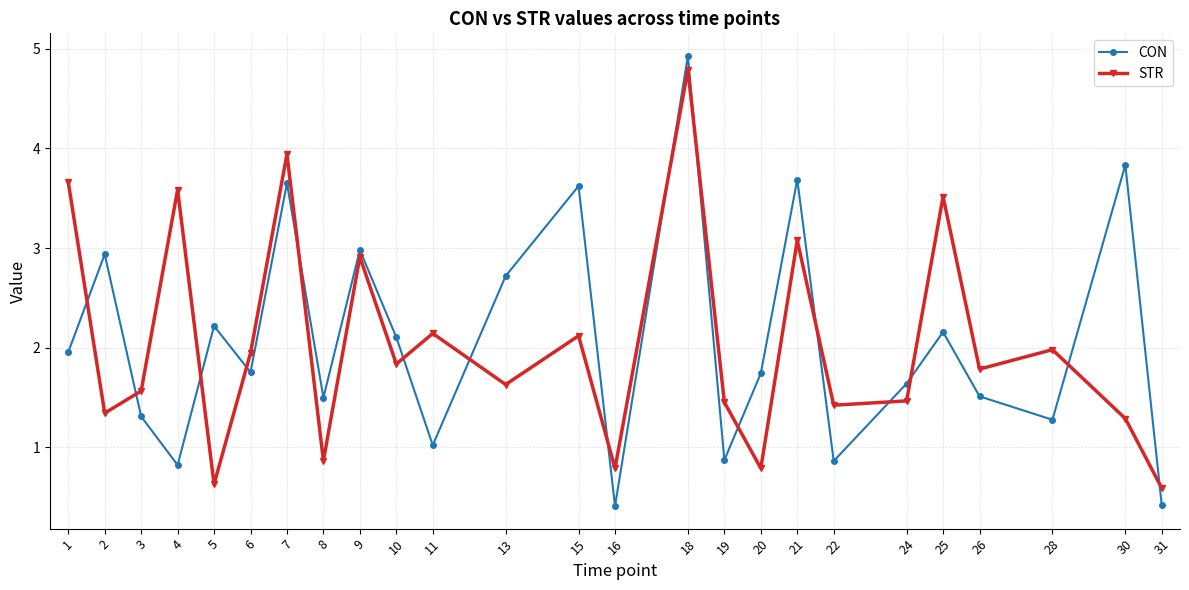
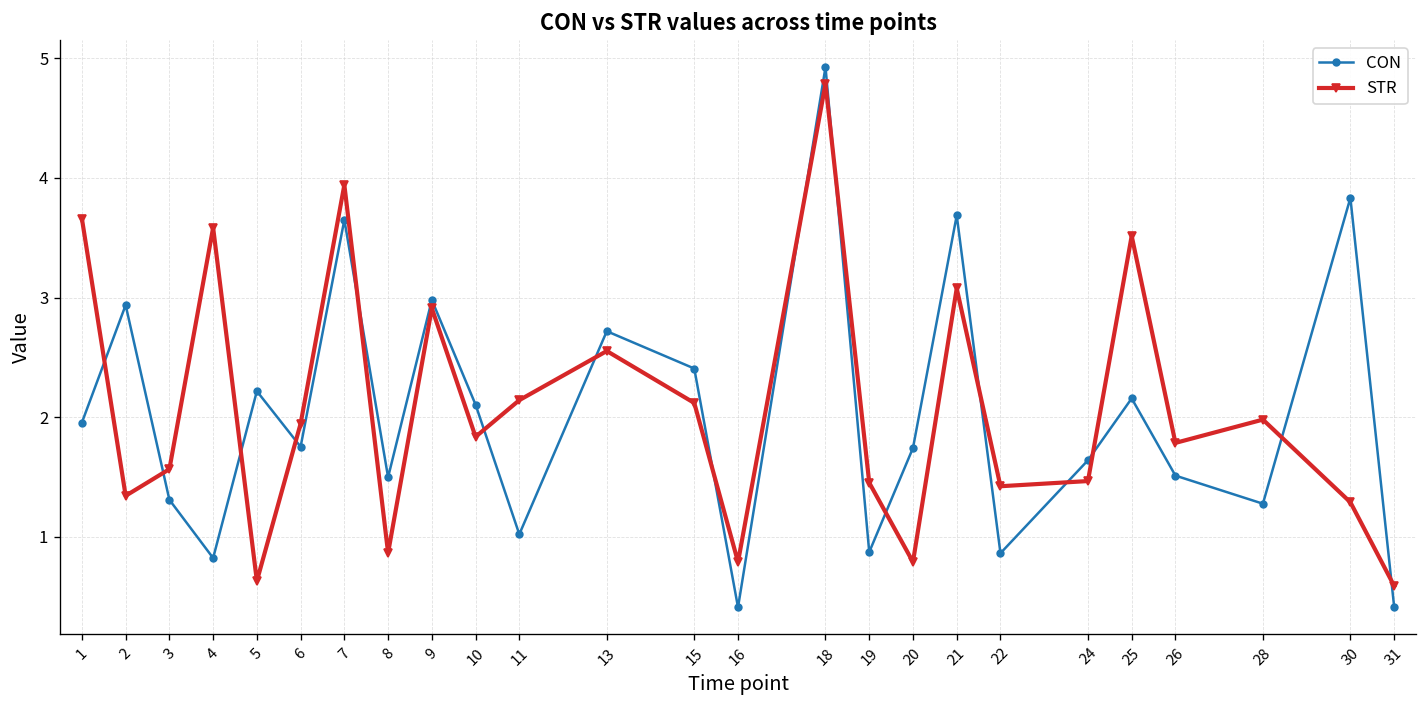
  {
    "CON": {
      "1": 2.0,
      "2": 2.9,
      "3": 1.3,
      "4": 0.8,
      "5": 2.2,
      "6": 1.8,
      "7": 3.7,
      "8": 1.5,
      "9": 3.0,
      "10": 2.1,
      "11": 1.0,
      "13": 2.7,
-     "15": 3.6,
+     "15": 2.4,
      "16": 0.4,
      "18": 4.9,
      "19": 0.9,
      "20": 1.7,
      "21": 3.7,
      "22": 0.9,
      "24": 1.6,
      "25": 2.2,
      "26": 1.5,
      "28": 1.3,
      "30": 3.8,
      "31": 0.4
    },
    "STR": {
      "1": 3.7,
      "2": 1.3,
      "3": 1.6,
      "4": 3.6,
      "5": 0.6,
      "6": 1.9,
      "7": 3.9,
      "8": 0.9,
      "9": 2.9,
      "10": 1.8,
      "11": 2.1,
-     "13": 1.6,
+     "13": 2.6,
      "15": 2.1,
      "16": 0.8,
      "18": 4.8,
      "19": 1.5,
      "20": 0.8,
      "21": 3.1,
      "22": 1.4,
      "24": 1.5,
      "25": 3.5,
      "26": 1.8,
      "28": 2.0,
      "30": 1.3,
      "31": 0.6
    }
  }
